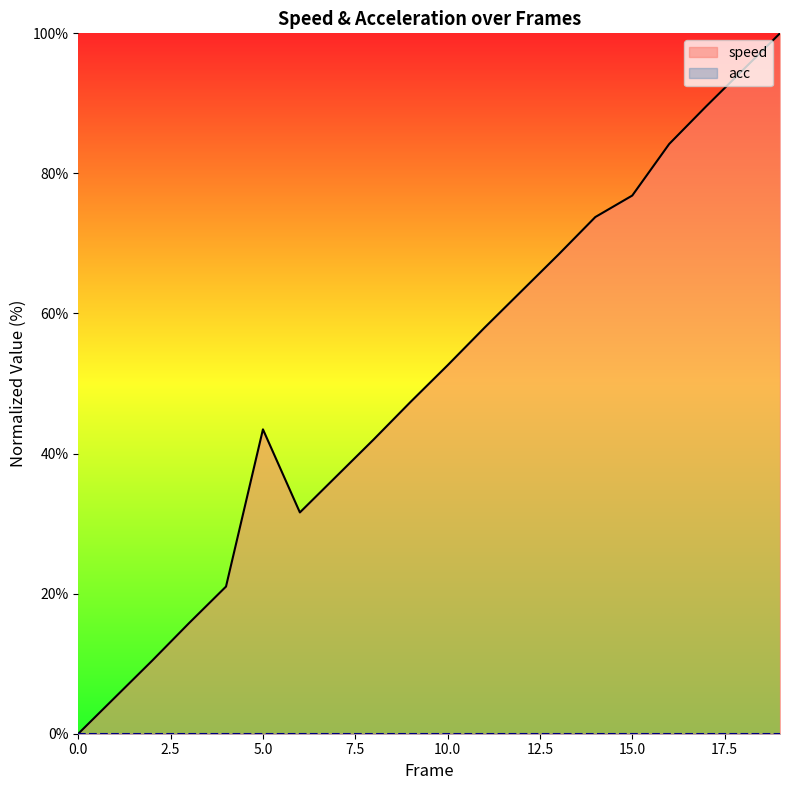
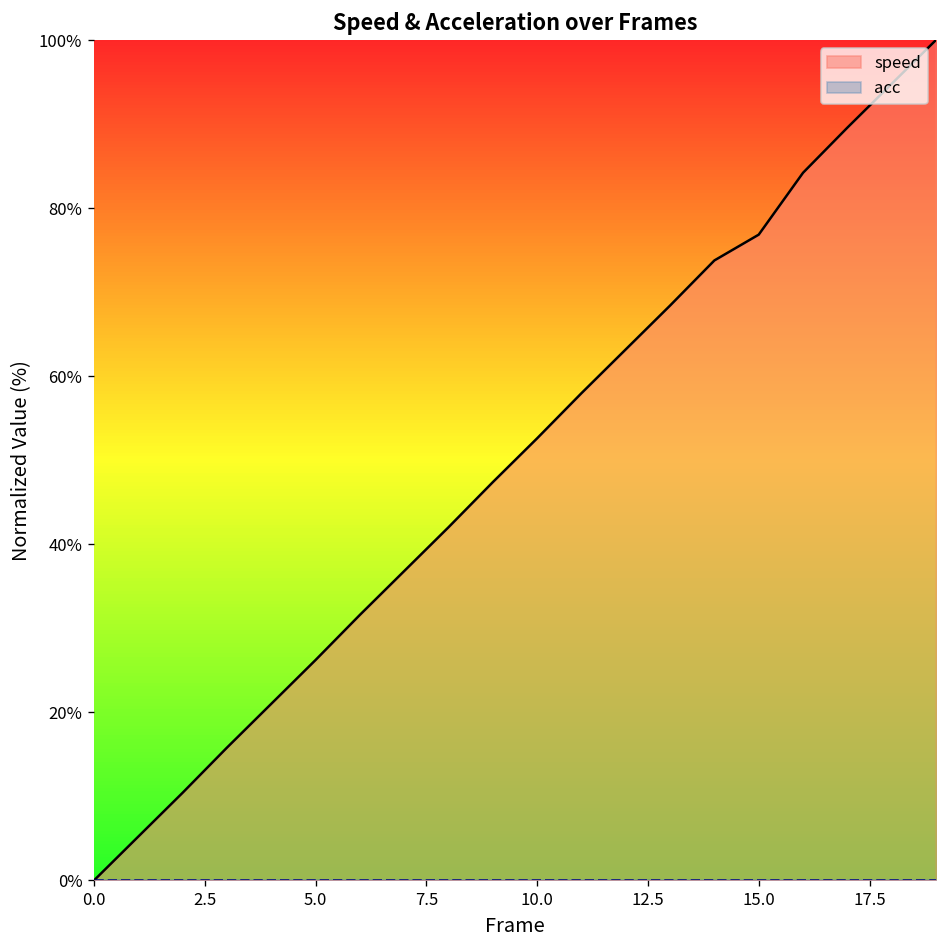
  {
    "speed": {
-     "5.0": "43%",
+     "5.0": "26%",
      "10.0": "53%",
      "15.0": "77%"
    },
    "acc": {
      "5.0": "0%",
      "10.0": "0%",
      "15.0": "0%"
    }
  }
